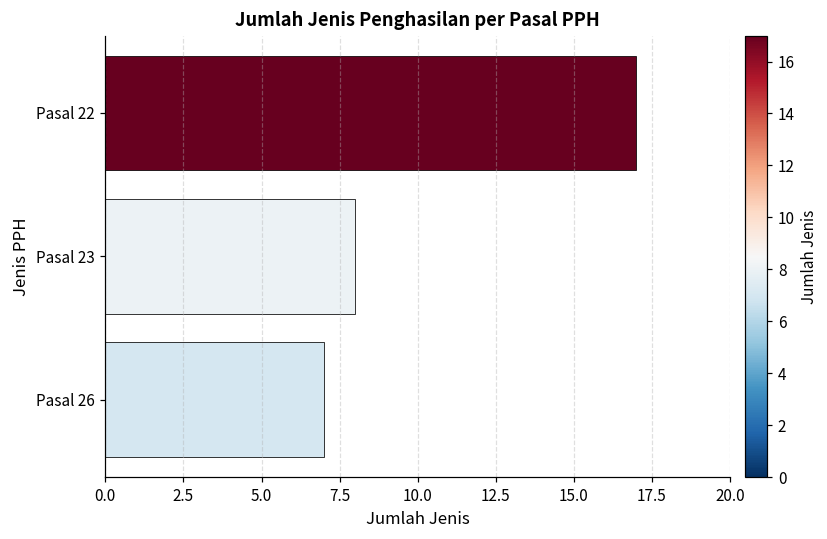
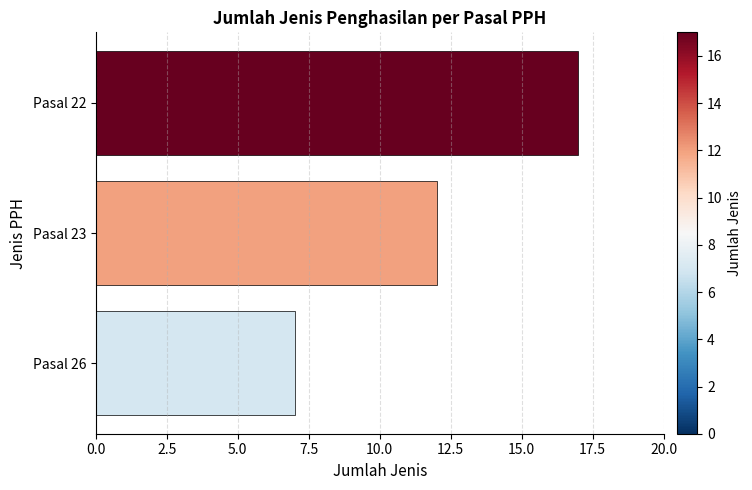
  {
    "Pasal 22": 17,
-   "Pasal 23": 8,
+   "Pasal 23": 12,
    "Pasal 26": 7
  }
